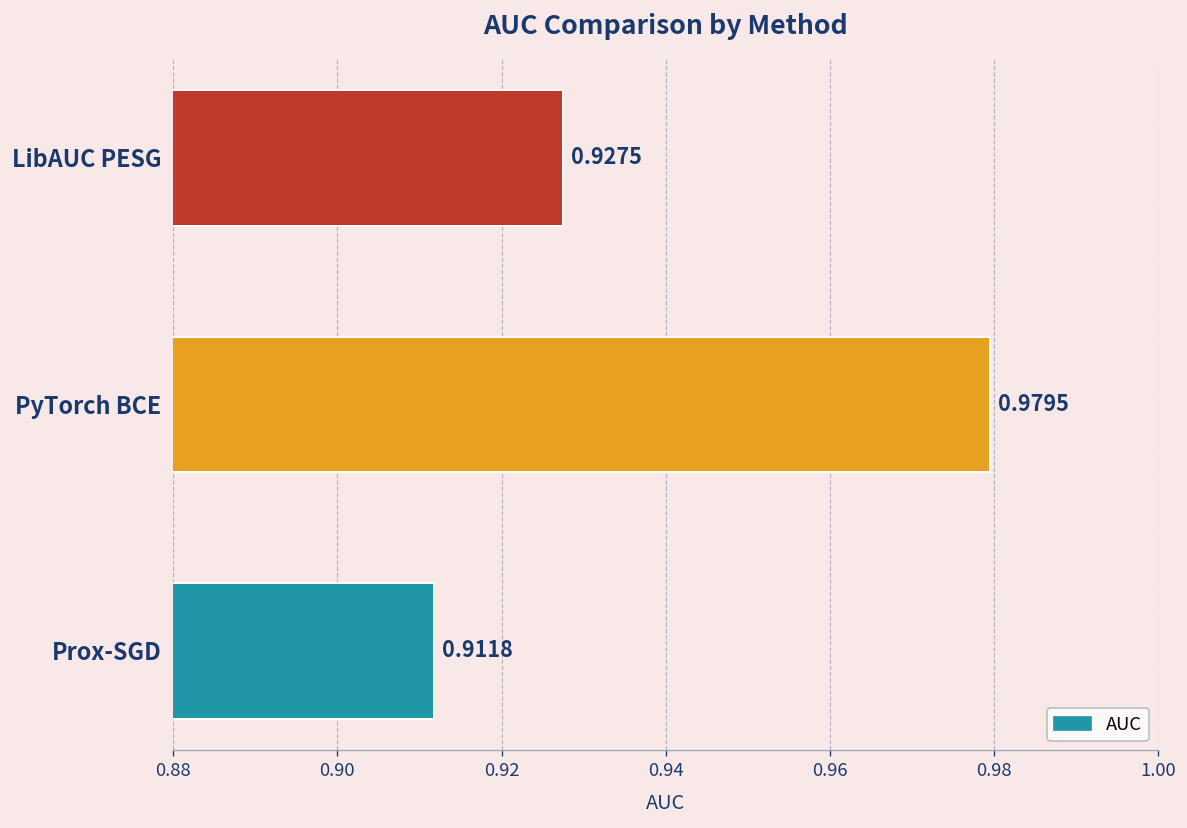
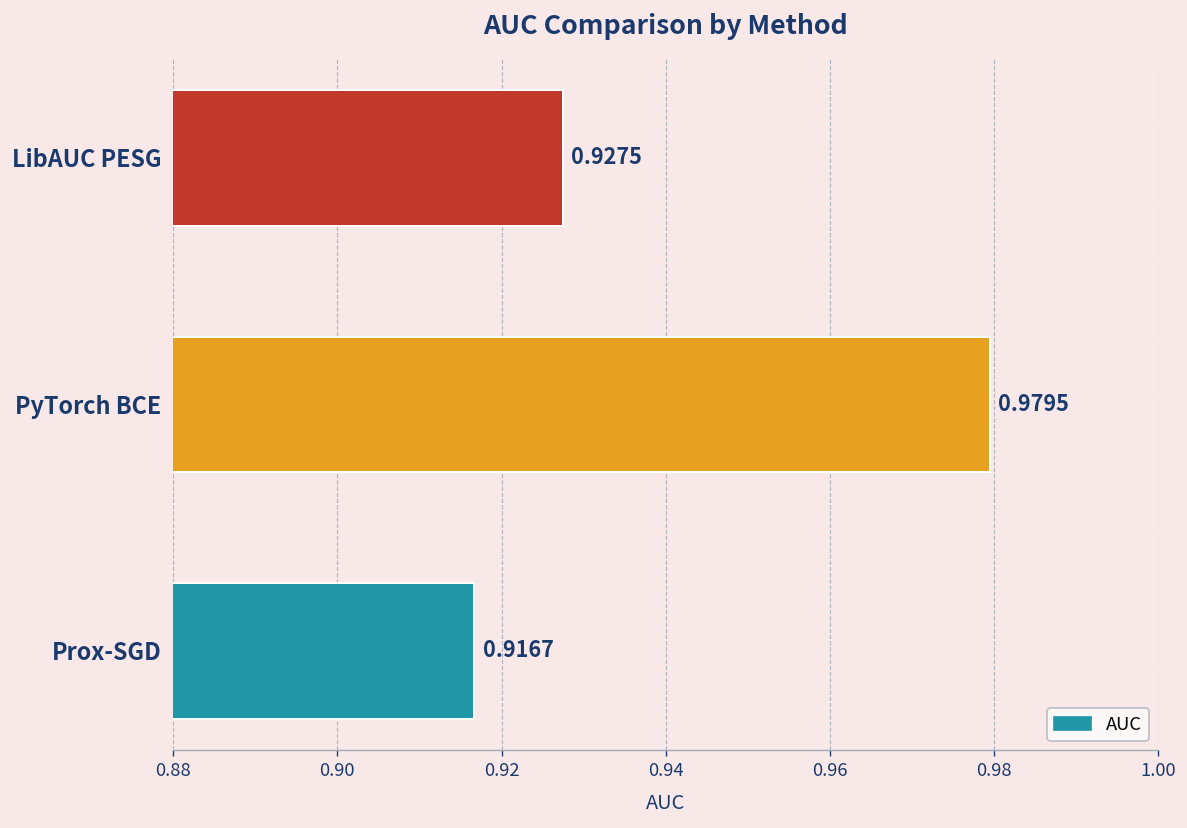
  {
    "LibAUC PESG": 0.9275,
    "PyTorch BCE": 0.9795,
-   "Prox-SGD": 0.9118
+   "Prox-SGD": 0.9167
  }
